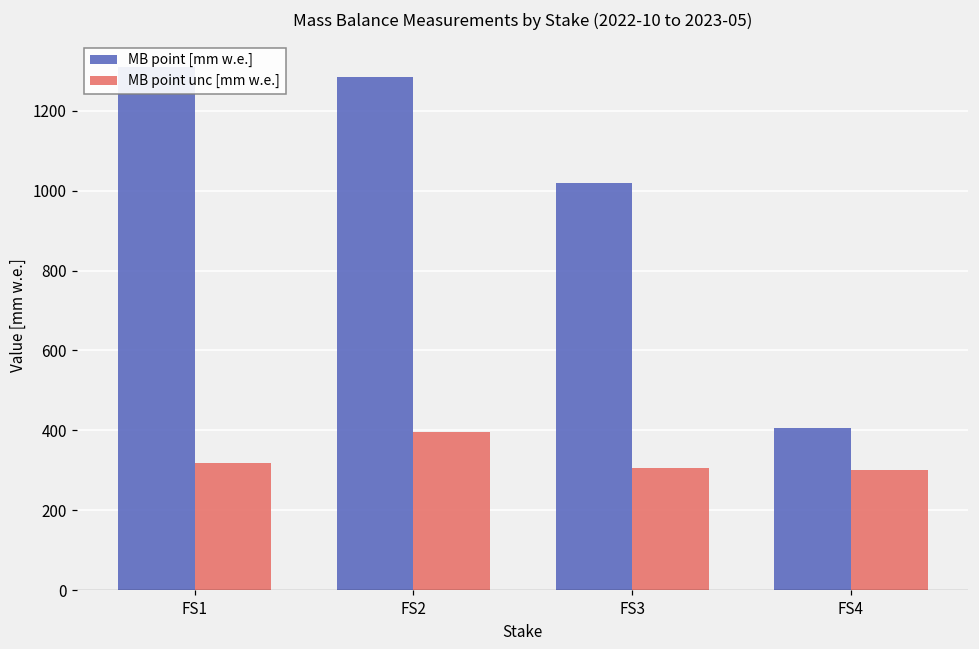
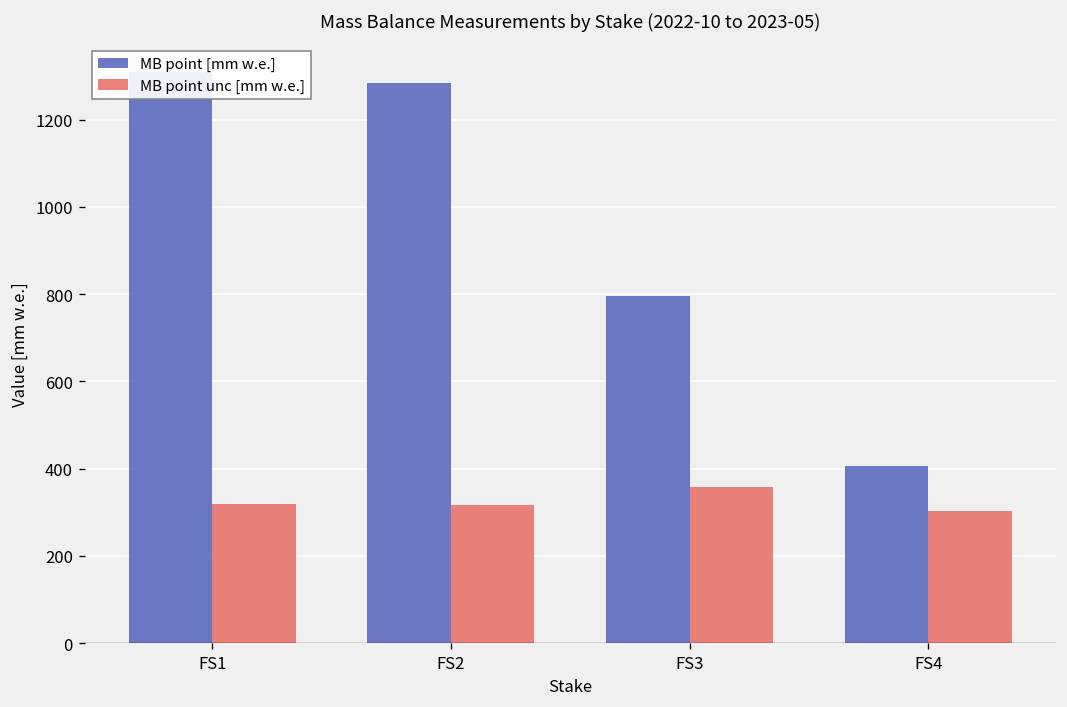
  {
    "MB point [mm w.e.]": {
      "FS2": 1280,
-     "FS3": 1020,
+     "FS3": 800,
      "FS4": 410
    },
    "MB point unc [mm w.e.]": {
      "FS1": 320,
-     "FS2": 400,
-     "FS3": 310,
+     "FS2": 320,
+     "FS3": 360,
      "FS4": 300
    }
  }
